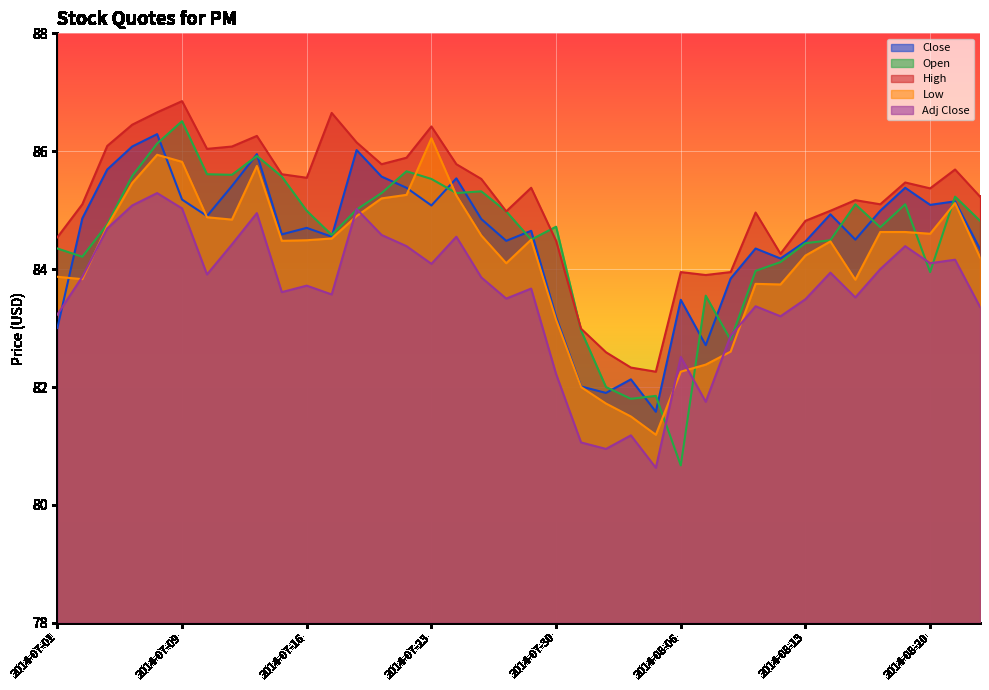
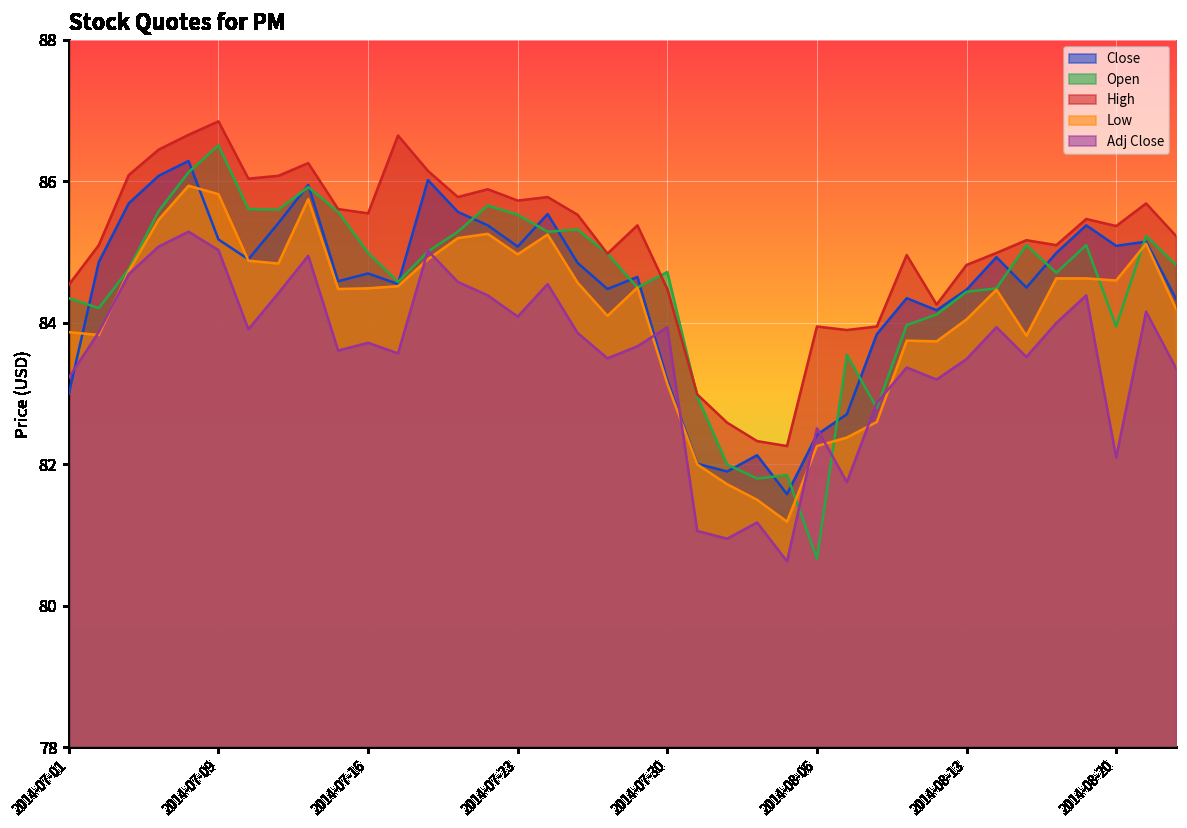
  {
    "Close": {
      "2014-07-01": 83.0,
      "2014-07-09": 85.2,
      "2014-07-16": 84.7,
      "2014-07-23": 85.1,
      "2014-07-30": 83.2,
-     "2014-08-06": 83.5,
+     "2014-08-06": 82.4,
      "2014-08-20": 85.1
    },
    "Open": {
      "2014-07-01": 84.4,
      "2014-07-09": 86.5,
      "2014-07-16": 85.0,
      "2014-07-23": 85.5,
      "2014-07-30": 84.7,
      "2014-08-06": 80.7,
      "2014-08-20": 84.0
    },
    "High": {
      "2014-07-01": 84.5,
      "2014-07-09": 86.9,
      "2014-07-16": 85.6,
-     "2014-07-23": 86.4,
+     "2014-07-23": 85.7,
      "2014-07-30": 84.5,
      "2014-08-06": 84.0,
      "2014-08-13": 84.8,
      "2014-08-20": 85.4
    },
    "Low": {
      "2014-07-01": 83.9,
      "2014-07-09": 85.8,
      "2014-07-16": 84.5,
-     "2014-07-23": 86.2,
+     "2014-07-23": 85.0,
      "2014-07-30": 83.1,
      "2014-08-06": 82.3,
-     "2014-08-13": 84.2,
+     "2014-08-13": 84.1,
      "2014-08-20": 84.6
    },
    "Adj Close": {
      "2014-07-01": 83.2,
      "2014-07-09": 85.0,
      "2014-07-16": 83.7,
      "2014-07-23": 84.1,
-     "2014-07-30": 82.2,
+     "2014-07-30": 83.9,
      "2014-08-06": 82.5,
      "2014-08-13": 83.5,
-     "2014-08-20": 84.1
+     "2014-08-20": 82.1
    }
  }
